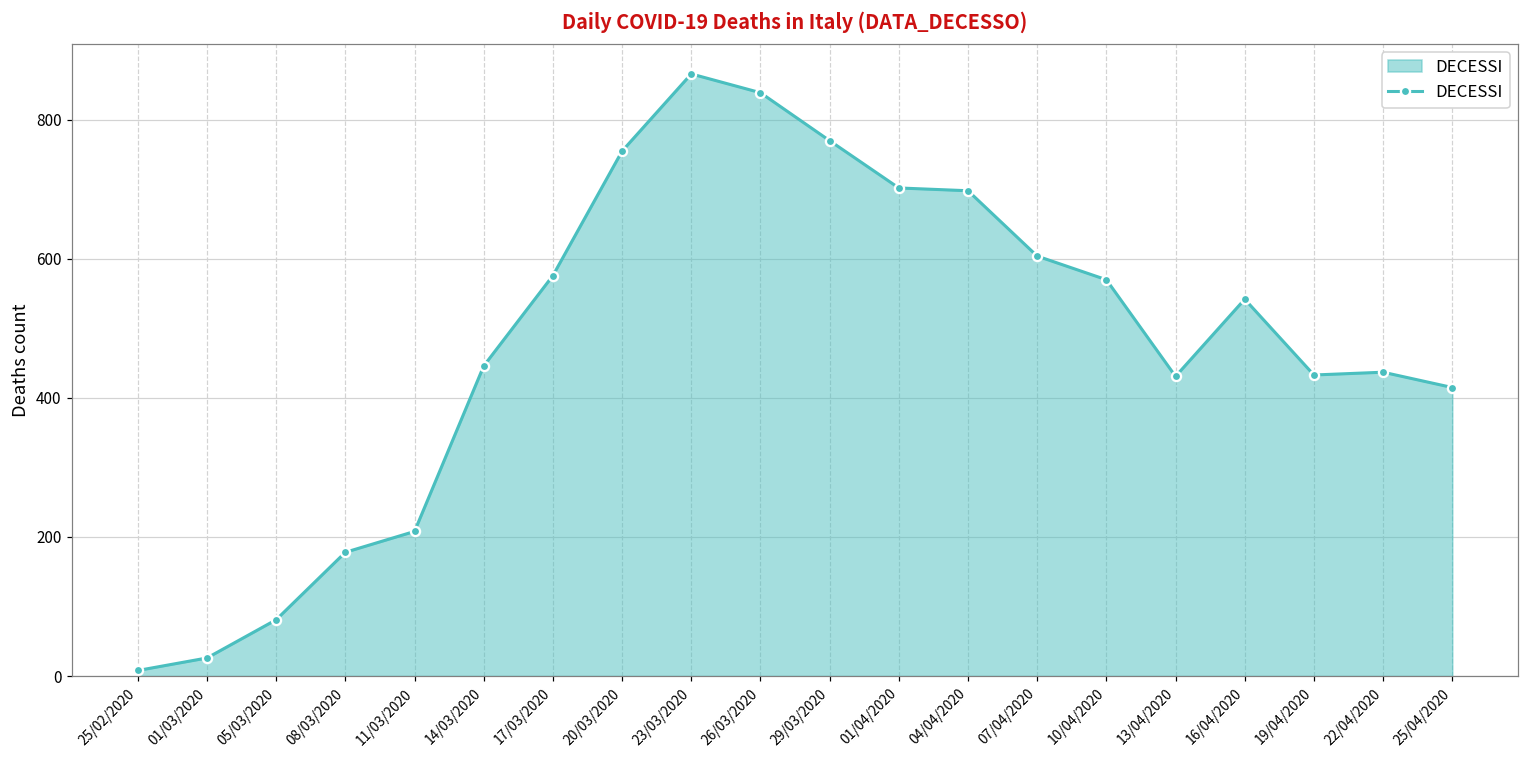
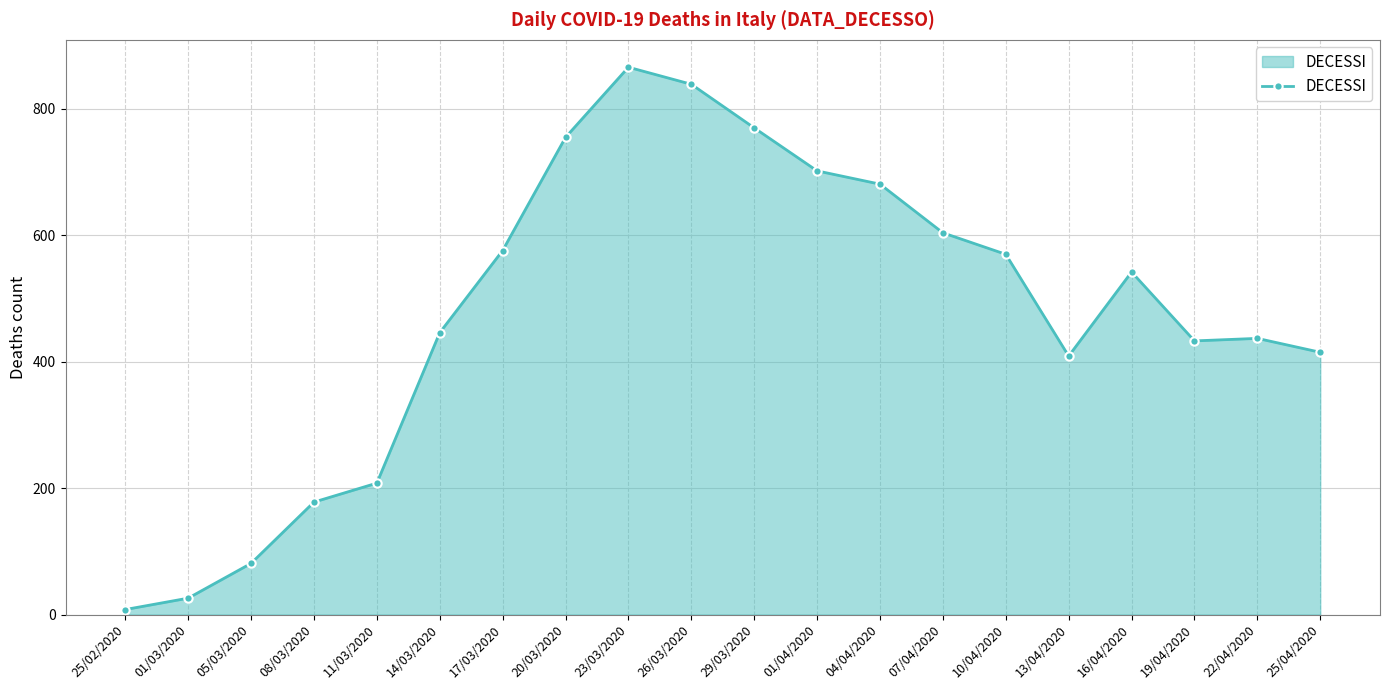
  {
    "25/02/2020": 10,
    "01/03/2020": 30,
    "05/03/2020": 80,
    "08/03/2020": 180,
    "11/03/2020": 210,
    "14/03/2020": 450,
    "17/03/2020": 580,
    "20/03/2020": 760,
    "23/03/2020": 870,
    "26/03/2020": 840,
    "29/03/2020": 770,
    "01/04/2020": 700,
-   "04/04/2020": 700,
+   "04/04/2020": 680,
    "07/04/2020": 600,
    "10/04/2020": 570,
-   "13/04/2020": 430,
+   "13/04/2020": 410,
    "16/04/2020": 540,
    "19/04/2020": 430,
    "22/04/2020": 440,
    "25/04/2020": 420
  }
